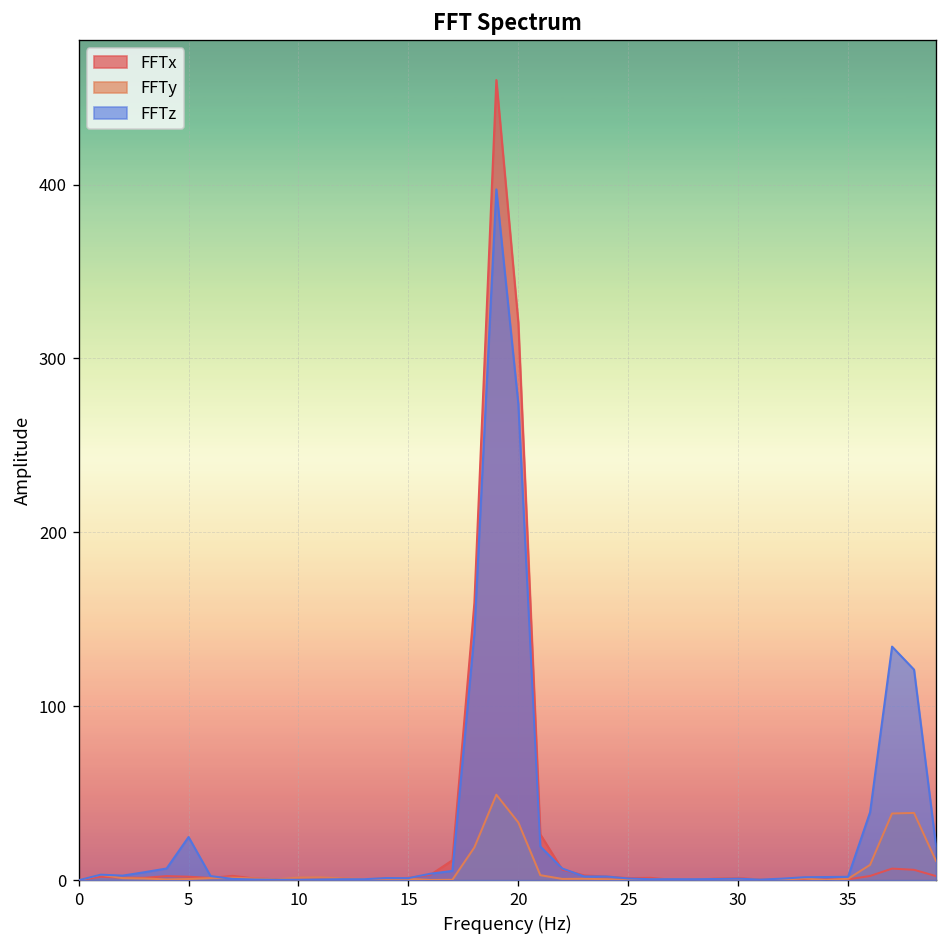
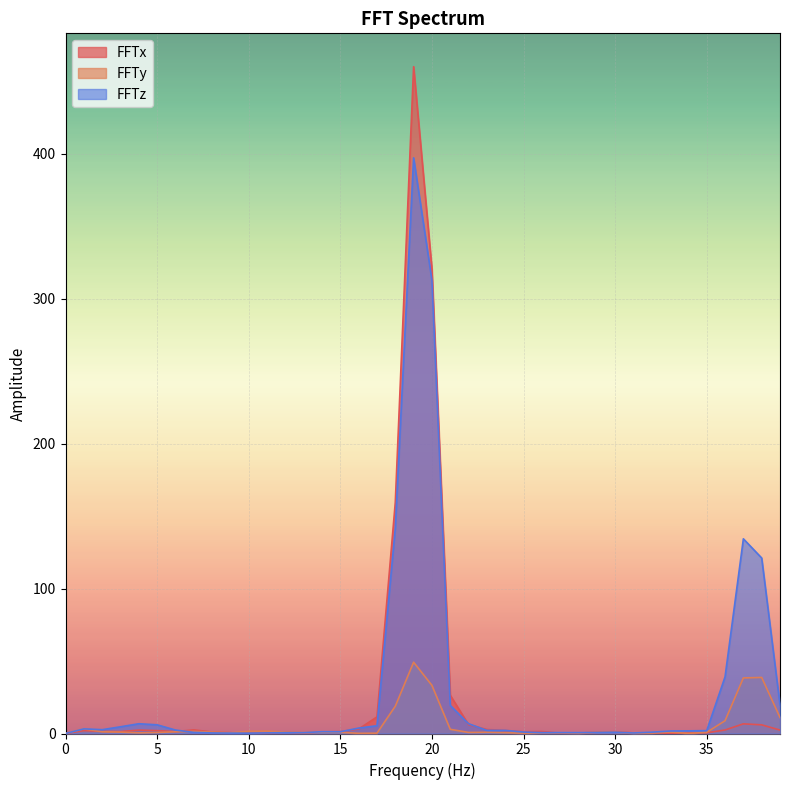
  {
    "FFTz": {
-     "5": 25,
-     "20": 274
+     "5": 6,
+     "20": 313
    }
  }
